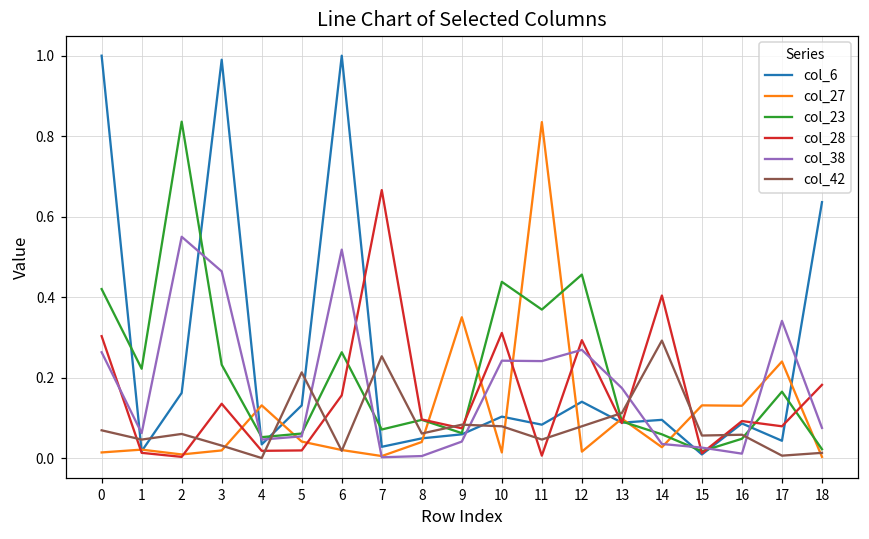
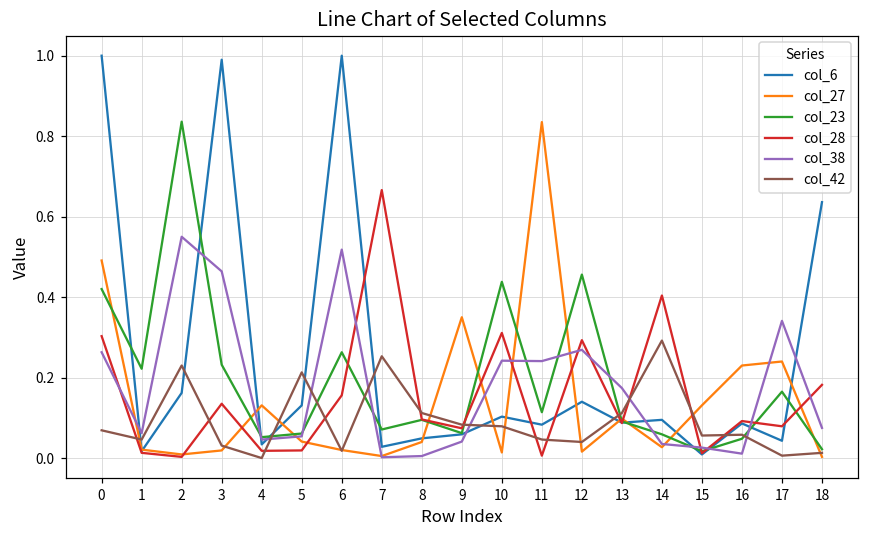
  {
    "col_6": {
      "0": 1.00,
      "2": 0.16,
      "3": 0.99,
      "4": 0.03,
      "5": 0.13,
      "6": 1.00,
      "7": 0.03,
      "8": 0.05,
      "10": 0.10,
      "11": 0.08,
      "12": 0.14,
      "14": 0.10,
      "17": 0.04,
      "18": 0.64
    },
    "col_27": {
-     "0": 0.01,
+     "0": 0.49,
      "3": 0.02,
      "4": 0.13,
      "5": 0.04,
      "8": 0.04,
      "9": 0.35,
      "10": 0.01,
      "11": 0.84,
      "12": 0.02,
      "14": 0.03,
      "15": 0.13,
-     "16": 0.13,
+     "16": 0.23,
      "17": 0.24,
      "18": 0.00
    },
    "col_23": {
      "0": 0.42,
      "1": 0.22,
      "2": 0.84,
      "3": 0.23,
      "5": 0.06,
      "6": 0.26,
      "7": 0.07,
      "10": 0.44,
-     "11": 0.37,
+     "11": 0.11,
      "12": 0.46,
      "14": 0.06,
      "16": 0.05,
      "17": 0.17,
      "18": 0.02
    },
    "col_28": {
      "0": 0.30,
      "3": 0.14,
      "4": 0.02,
      "5": 0.02,
      "6": 0.16,
      "7": 0.67,
      "9": 0.07,
      "10": 0.31,
      "11": 0.01,
      "12": 0.29,
      "14": 0.40,
      "17": 0.08,
      "18": 0.18
    },
    "col_38": {
      "0": 0.26,
      "1": 0.06,
      "2": 0.55,
      "3": 0.46,
      "5": 0.05,
      "6": 0.52,
      "8": 0.01,
      "9": 0.04,
      "10": 0.24,
      "11": 0.24,
      "12": 0.27,
      "13": 0.17,
      "14": 0.04,
      "15": 0.03,
      "16": 0.01,
      "17": 0.34,
      "18": 0.08
    },
    "col_42": {
      "0": 0.07,
      "1": 0.05,
-     "2": 0.06,
+     "2": 0.23,
      "3": 0.03,
      "4": 0.00,
      "5": 0.21,
      "7": 0.25,
-     "8": 0.06,
+     "8": 0.11,
      "9": 0.08,
      "10": 0.08,
      "11": 0.05,
-     "12": 0.08,
+     "12": 0.04,
      "13": 0.11,
      "14": 0.29,
      "15": 0.06,
      "16": 0.06,
      "17": 0.01,
      "18": 0.01
    }
  }
